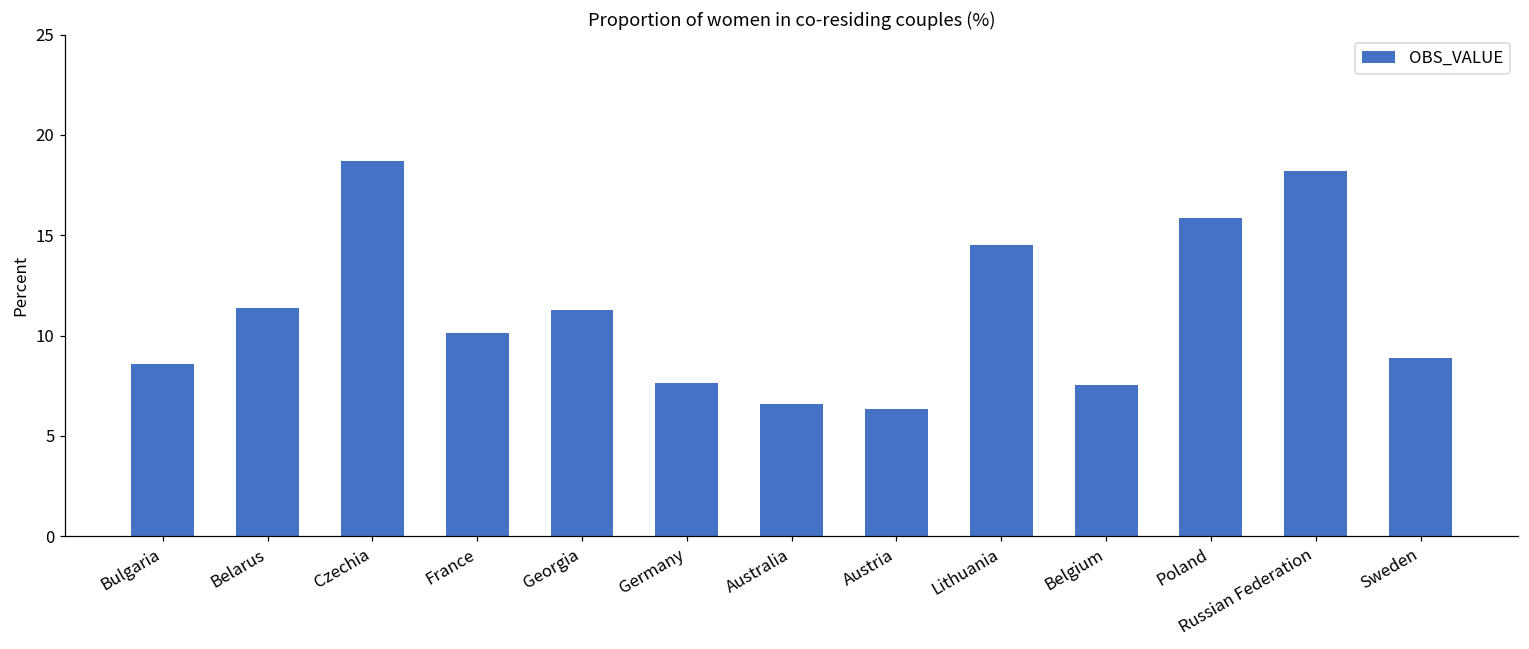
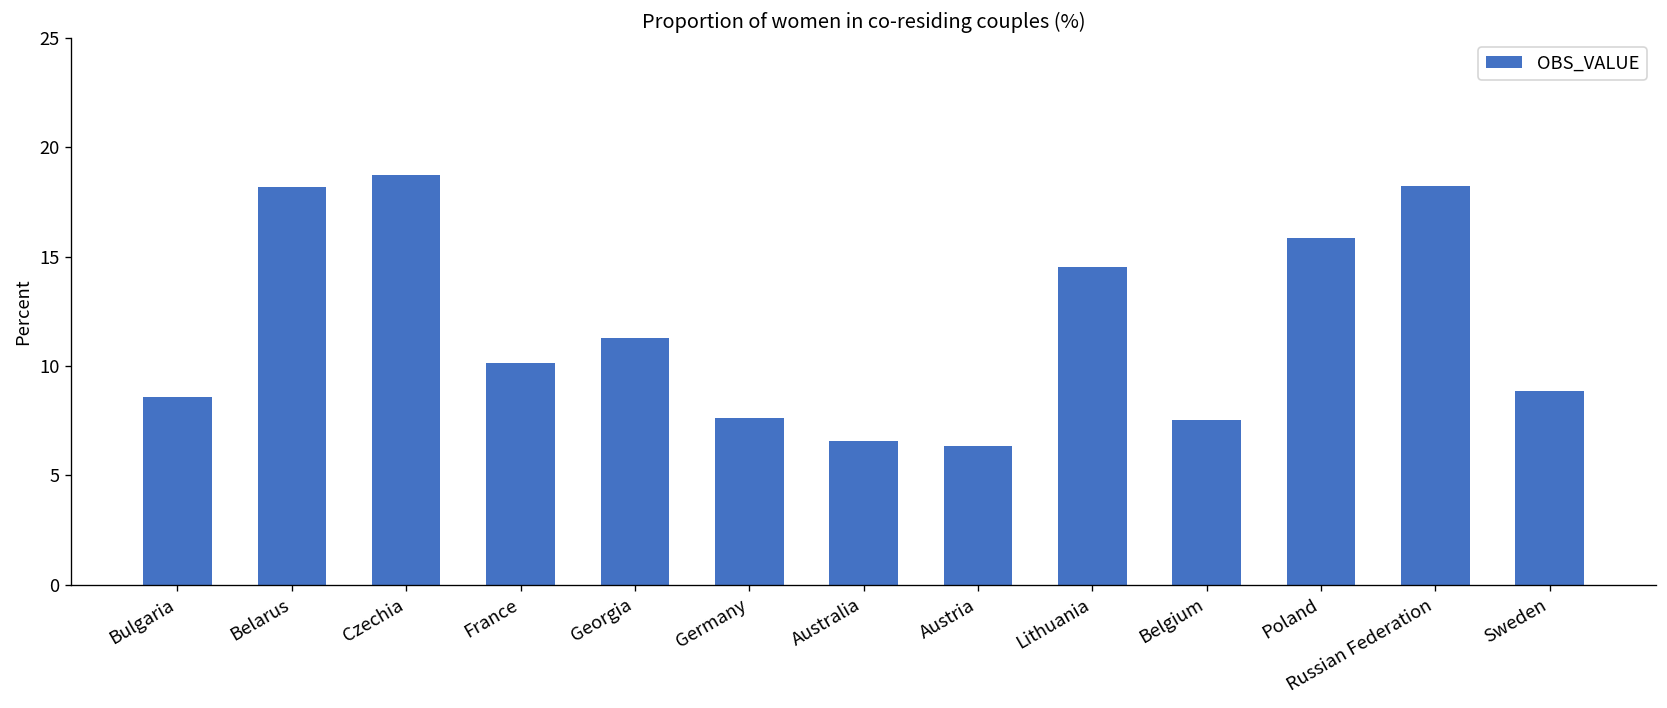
  {
    "Bulgaria": 8.6,
-   "Belarus": 11.4,
+   "Belarus": 18.2,
    "Czechia": 18.7,
    "France": 10.1,
    "Georgia": 11.3,
    "Germany": 7.6,
    "Australia": 6.6,
    "Austria": 6.3,
    "Lithuania": 14.5,
    "Belgium": 7.5,
    "Poland": 15.8,
    "Russian Federation": 18.2,
    "Sweden": 8.9
  }
